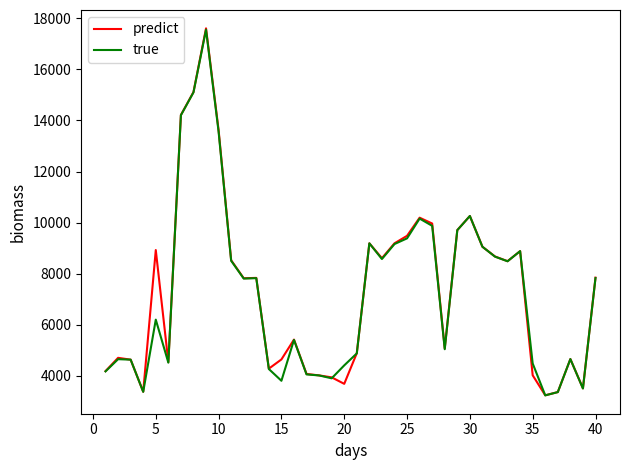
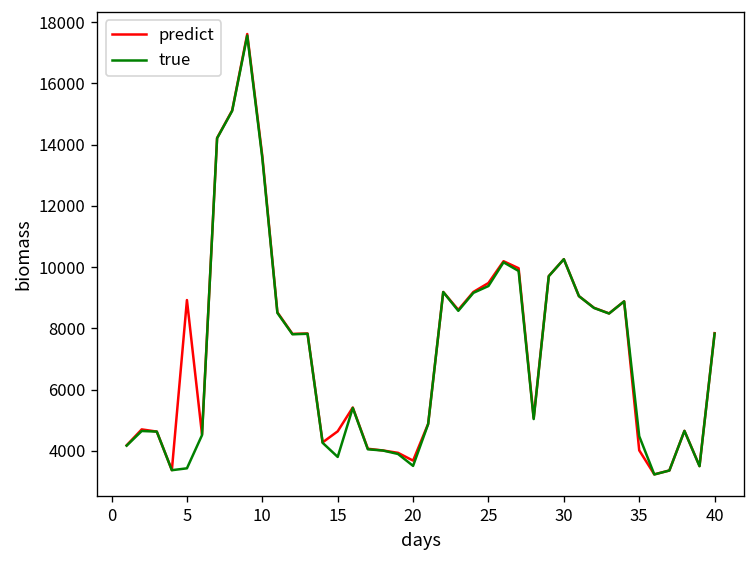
  {
    "predict": {
      "5": 8900,
      "15": 4600,
      "20": 3700,
      "25": 9500,
      "35": 4000
    },
    "true": {
-     "5": 6200,
+     "5": 3400,
      "15": 3800,
-     "20": 4400,
+     "20": 3500,
      "25": 9400,
      "35": 4500
    }
  }
